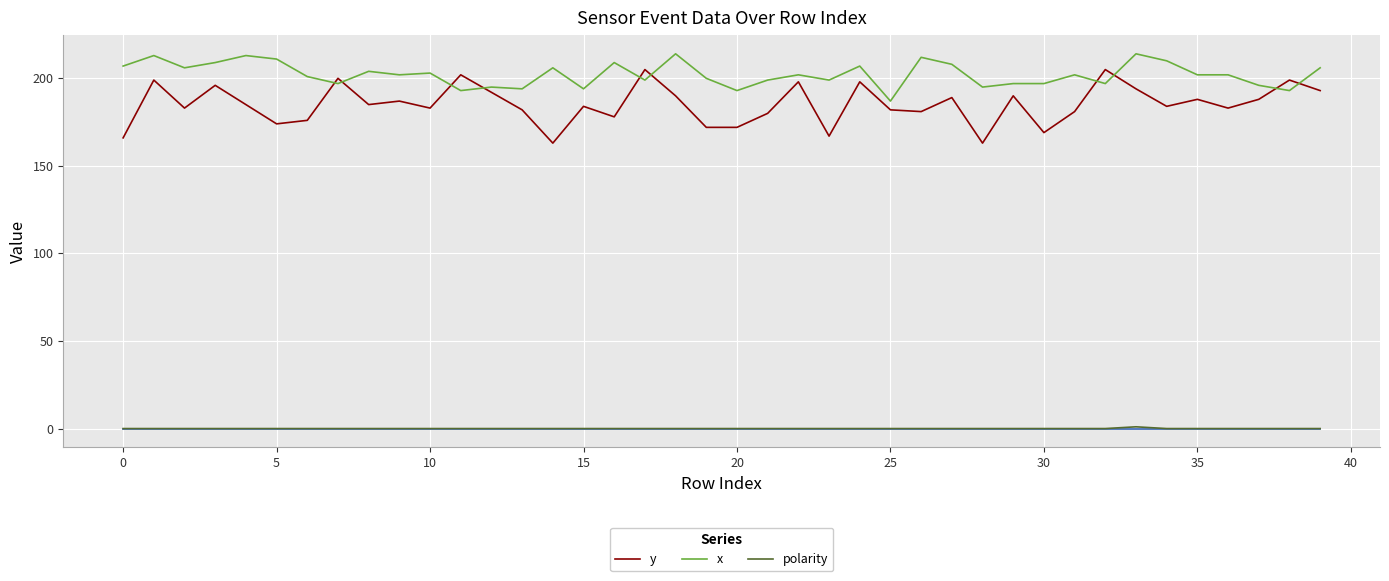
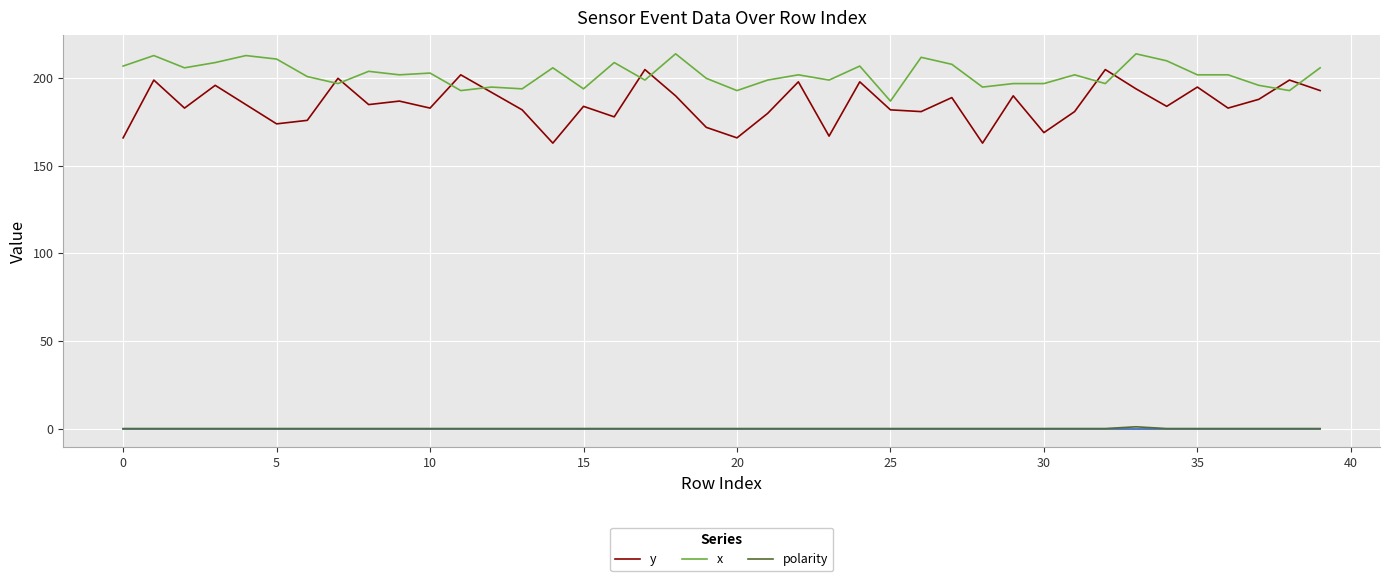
  {
    "y": {
      "0": 166,
      "5": 174,
      "10": 183,
      "15": 184,
-     "20": 172,
+     "20": 166,
      "25": 182,
      "30": 169,
-     "35": 188
+     "35": 195
    },
    "x": {
      "0": 207,
      "5": 211,
      "10": 203,
      "15": 194,
      "20": 193,
      "25": 187,
      "30": 197,
      "35": 202
    }
  }
